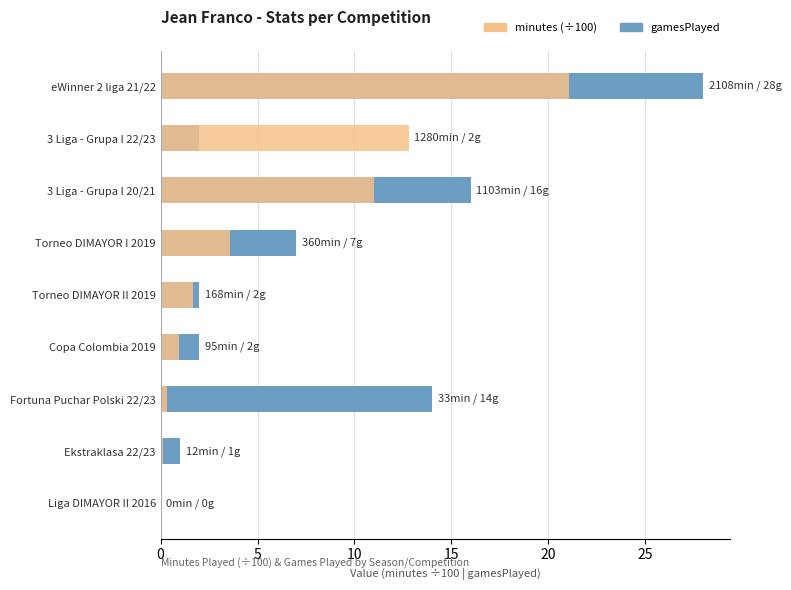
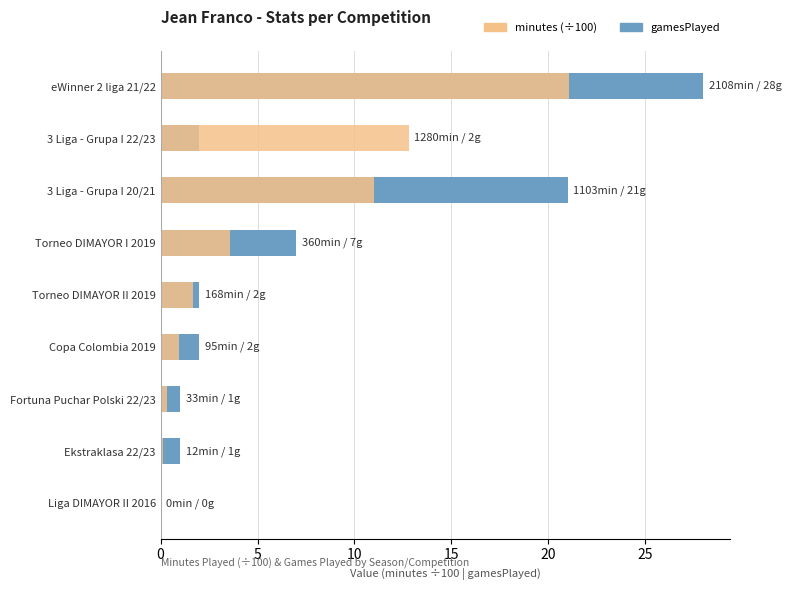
  {
    "gamesPlayed": {
      "eWinner 2 liga 21/22": "28g",
-     "3 Liga - Grupa I 20/21": "16g",
+     "3 Liga - Grupa I 20/21": "21g",
      "Torneo DIMAYOR I 2019": "7g",
      "Torneo DIMAYOR II 2019": "2g",
      "Copa Colombia 2019": "2g",
-     "Fortuna Puchar Polski 22/23": "14g",
+     "Fortuna Puchar Polski 22/23": "1g",
      "Ekstraklasa 22/23": "1g",
      "Liga DIMAYOR II 2016": "0"
    },
    "minutes (÷100)": {
      "Liga DIMAYOR II 2016": "0"
    }
  }
